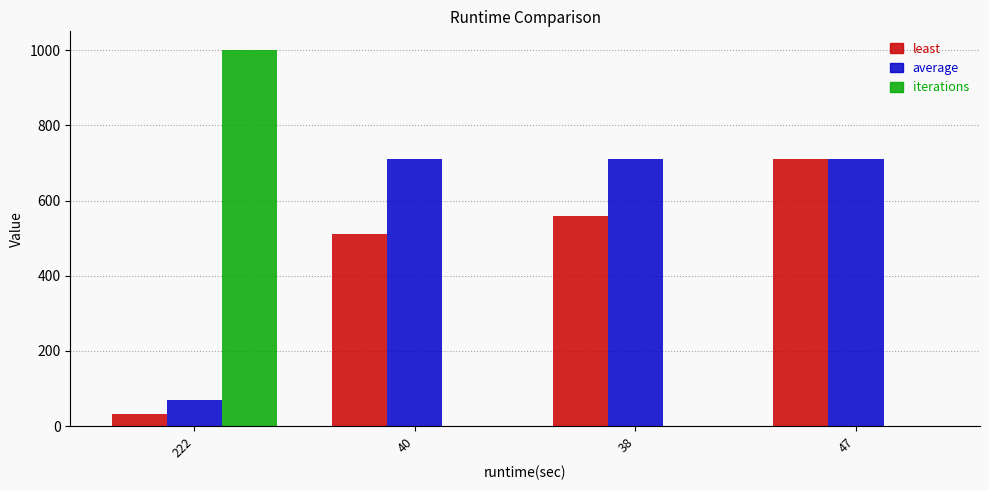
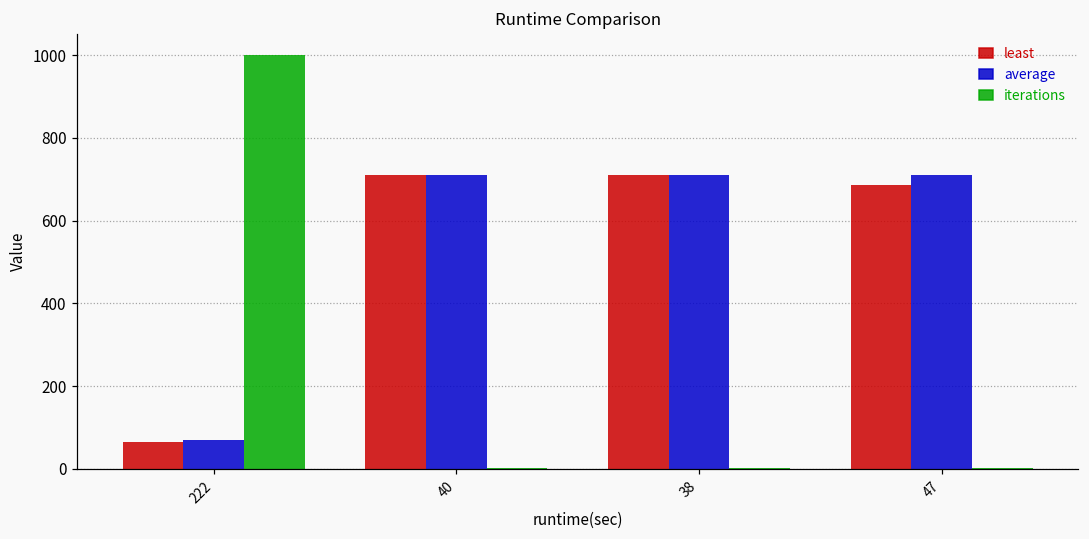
  {
    "least": {
-     "222": 30,
-     "40": 510,
-     "38": 560,
-     "47": 710
+     "222": 60,
+     "40": 710,
+     "38": 710,
+     "47": 690
    },
    "average": {
      "222": 70,
      "40": 710,
      "38": 710,
      "47": 710
    },
    "iterations": {
      "222": 1000
    }
  }
